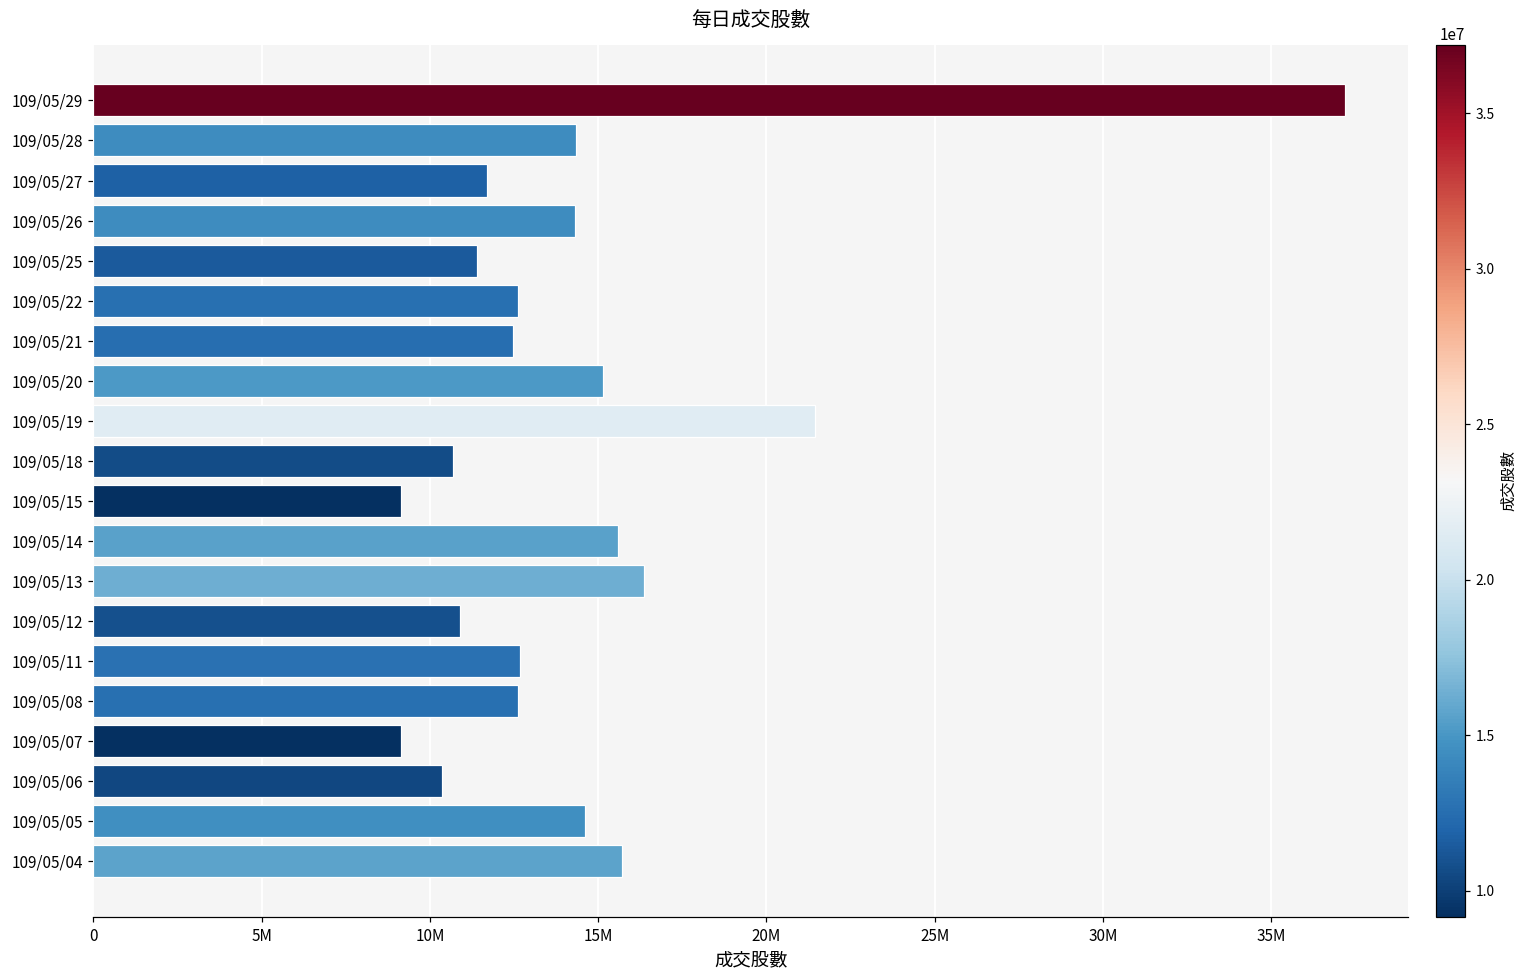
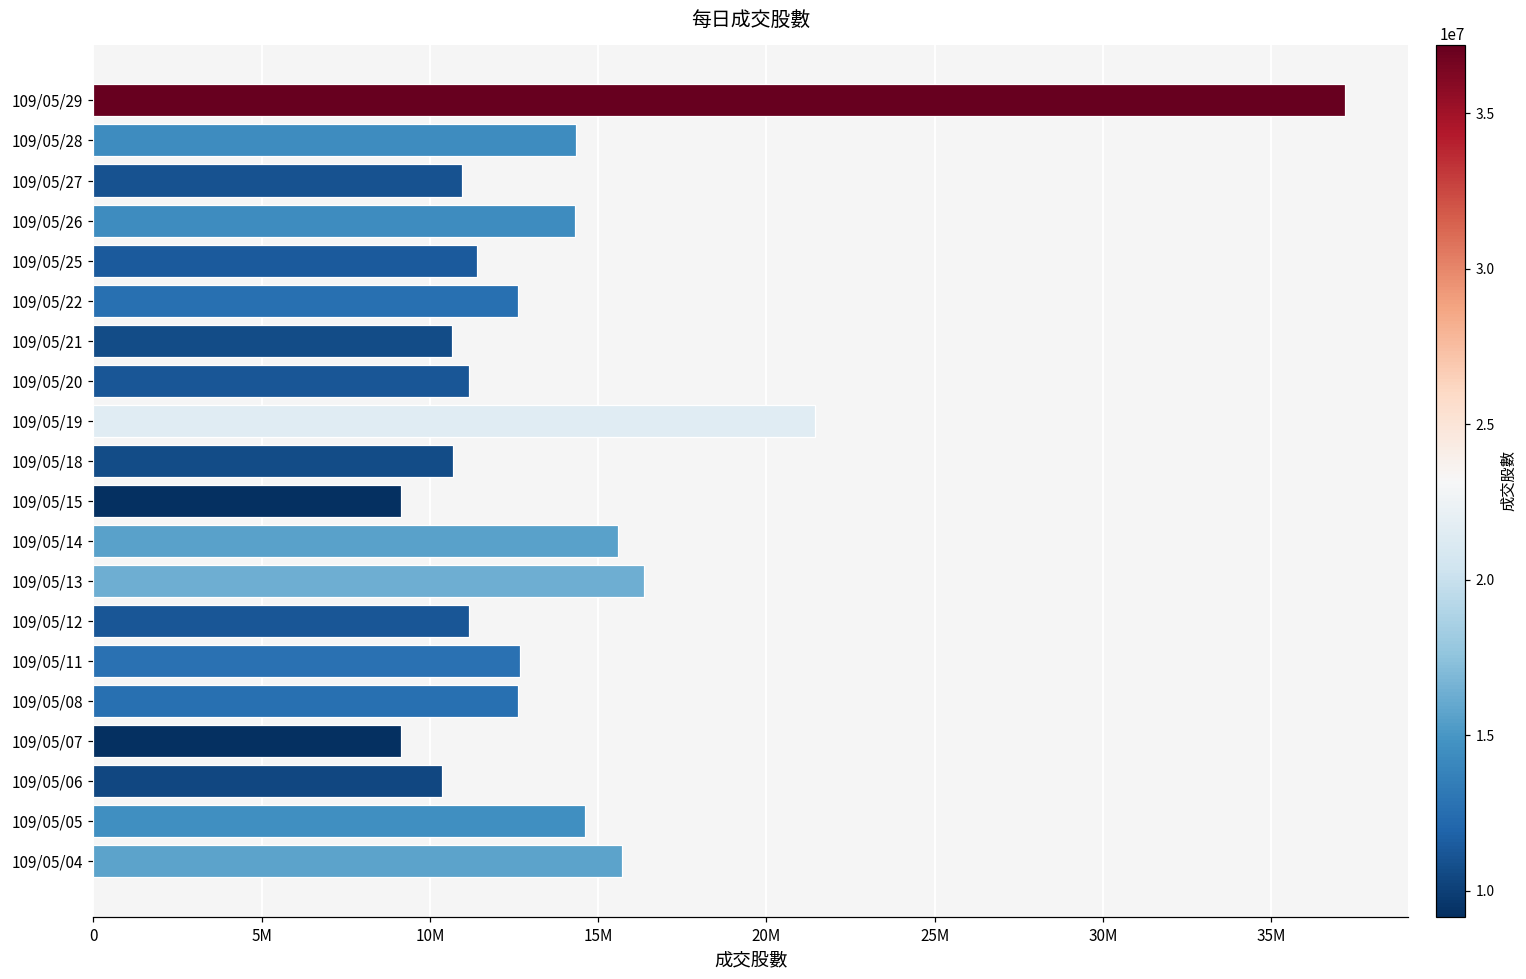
  {
    "109/05/29": 37200000,
    "109/05/28": 14300000,
-   "109/05/27": 11700000,
+   "109/05/27": 11000000,
    "109/05/26": 14300000,
    "109/05/25": 11400000,
    "109/05/22": 12600000,
-   "109/05/21": 12500000,
-   "109/05/20": 15100000,
+   "109/05/21": 10600000,
+   "109/05/20": 11200000,
    "109/05/19": 21400000,
    "109/05/18": 10700000,
    "109/05/15": 9100000,
    "109/05/14": 15600000,
    "109/05/13": 16400000,
-   "109/05/12": 10900000,
+   "109/05/12": 11200000,
    "109/05/11": 12700000,
    "109/05/08": 12600000,
    "109/05/07": 9100000,
    "109/05/06": 10400000,
    "109/05/05": 14600000,
    "109/05/04": 15700000
  }
